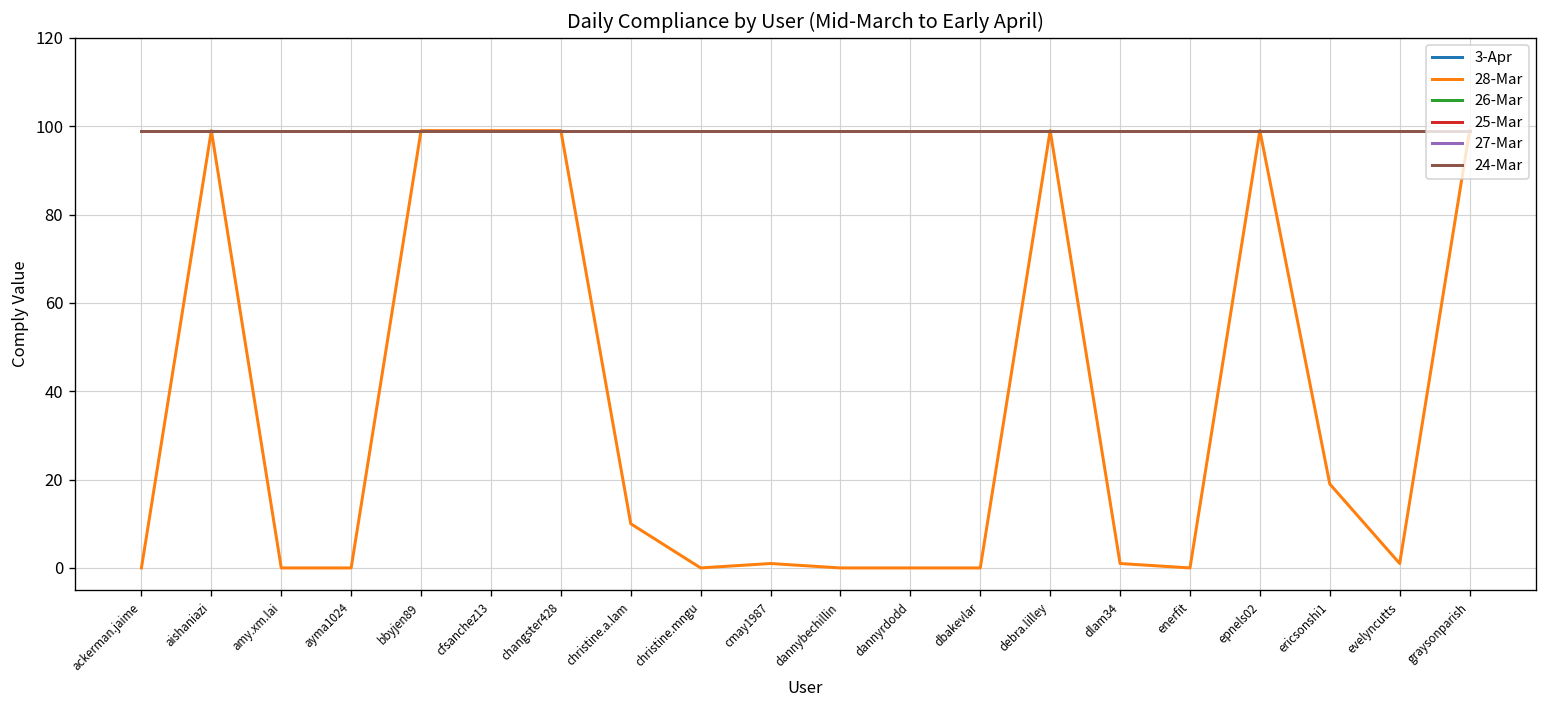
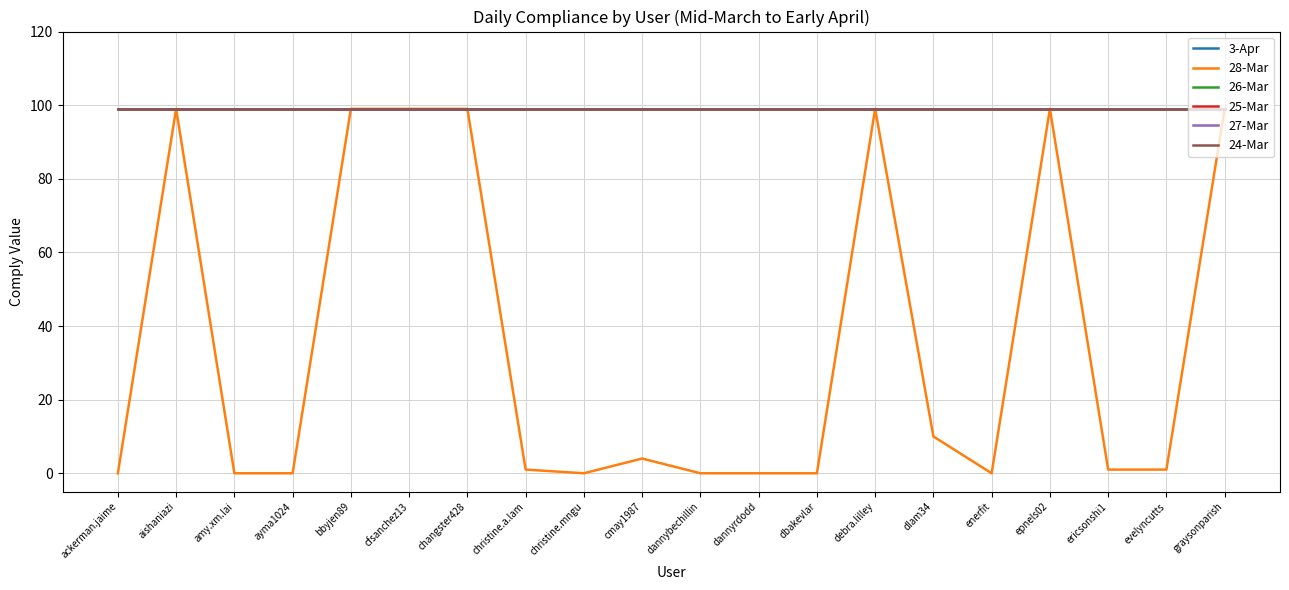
  {
    "24-Mar": {
      "ackerman.jaime": 99,
      "amy.xm.lai": 99,
      "ayma1024": 99,
      "christine.a.lam": 99,
      "christine.mngu": 99,
      "cmay1987": 99,
      "dannybechillin": 99,
      "dannyrdodd": 99,
      "dbakevlar": 99,
      "dlam34": 99,
      "enerfit": 99,
      "ericsonshi1": 99,
      "evelyncutts": 99
    },
    "28-Mar": {
      "ackerman.jaime": 0,
      "amy.xm.lai": 0,
      "ayma1024": 0,
-     "christine.a.lam": 10,
+     "christine.a.lam": 1,
      "christine.mngu": 0,
-     "cmay1987": 1,
+     "cmay1987": 4,
      "dannybechillin": 0,
      "dannyrdodd": 0,
      "dbakevlar": 0,
-     "dlam34": 1,
+     "dlam34": 10,
      "enerfit": 0,
-     "ericsonshi1": 19,
+     "ericsonshi1": 1,
      "evelyncutts": 1
    }
  }
